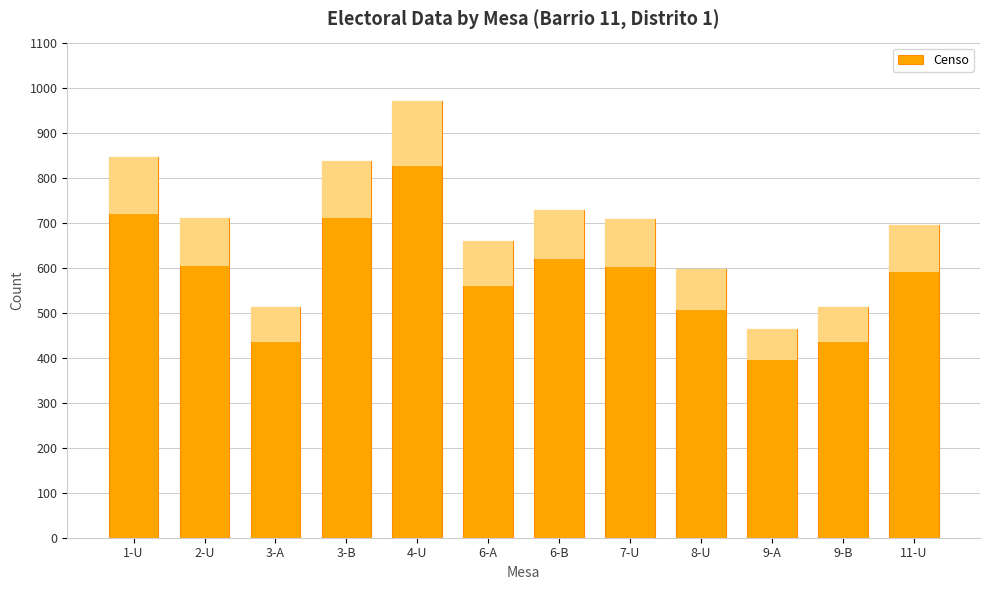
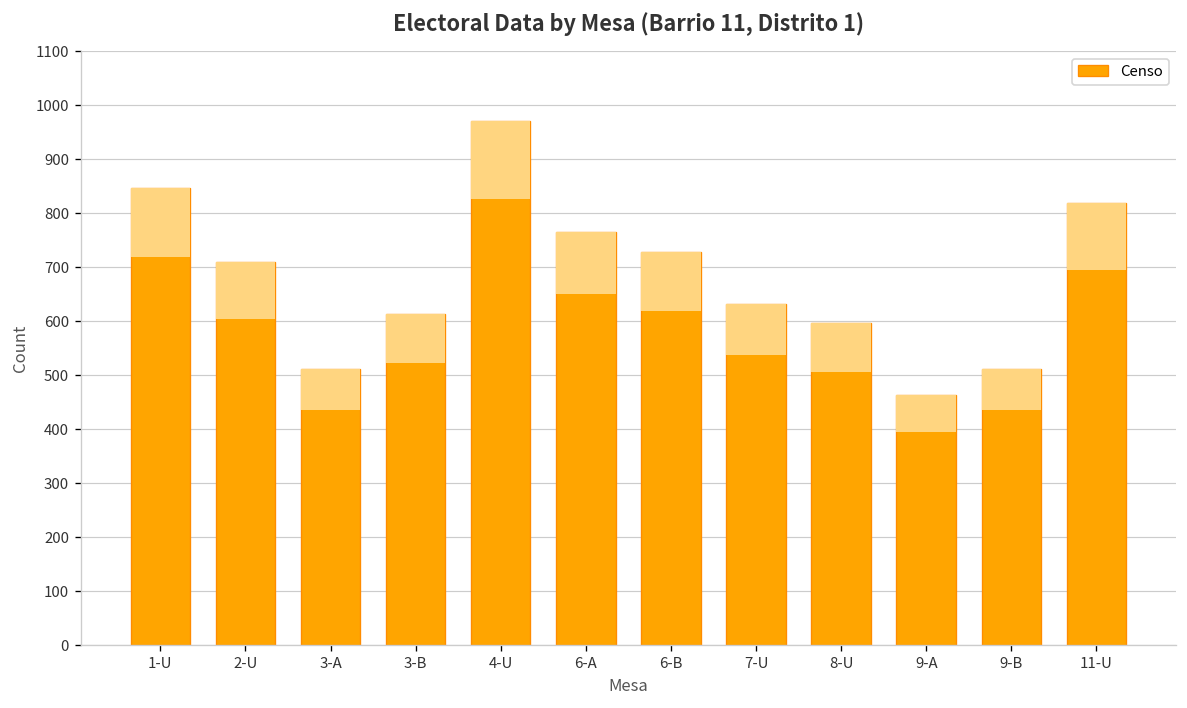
  {
    "Censo": {
      "1-U": 850,
      "2-U": 710,
      "3-A": 510,
-     "3-B": 840,
+     "3-B": 610,
      "4-U": 970,
-     "6-A": 660,
+     "6-A": 770,
      "6-B": 730,
-     "7-U": 710,
+     "7-U": 630,
      "8-U": 600,
      "9-A": 460,
      "9-B": 510,
-     "11-U": 700
+     "11-U": 820
    }
  }
